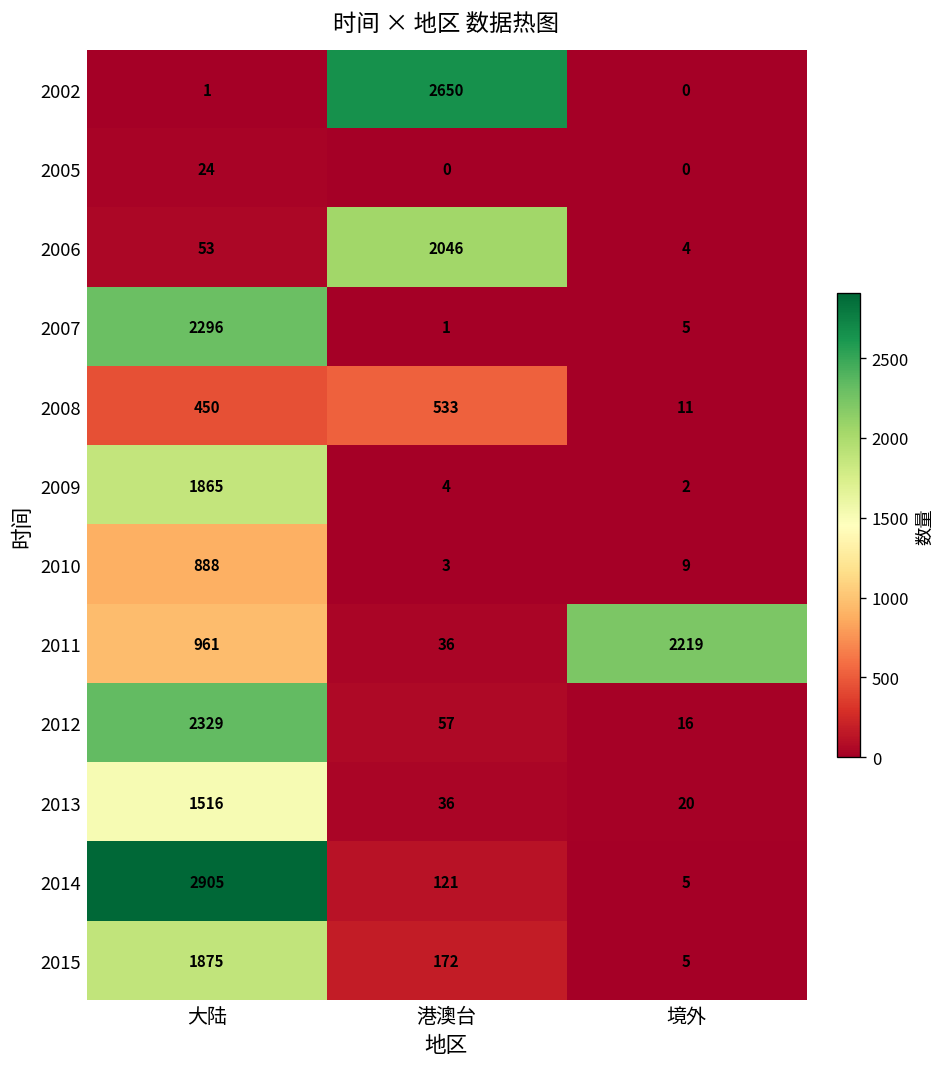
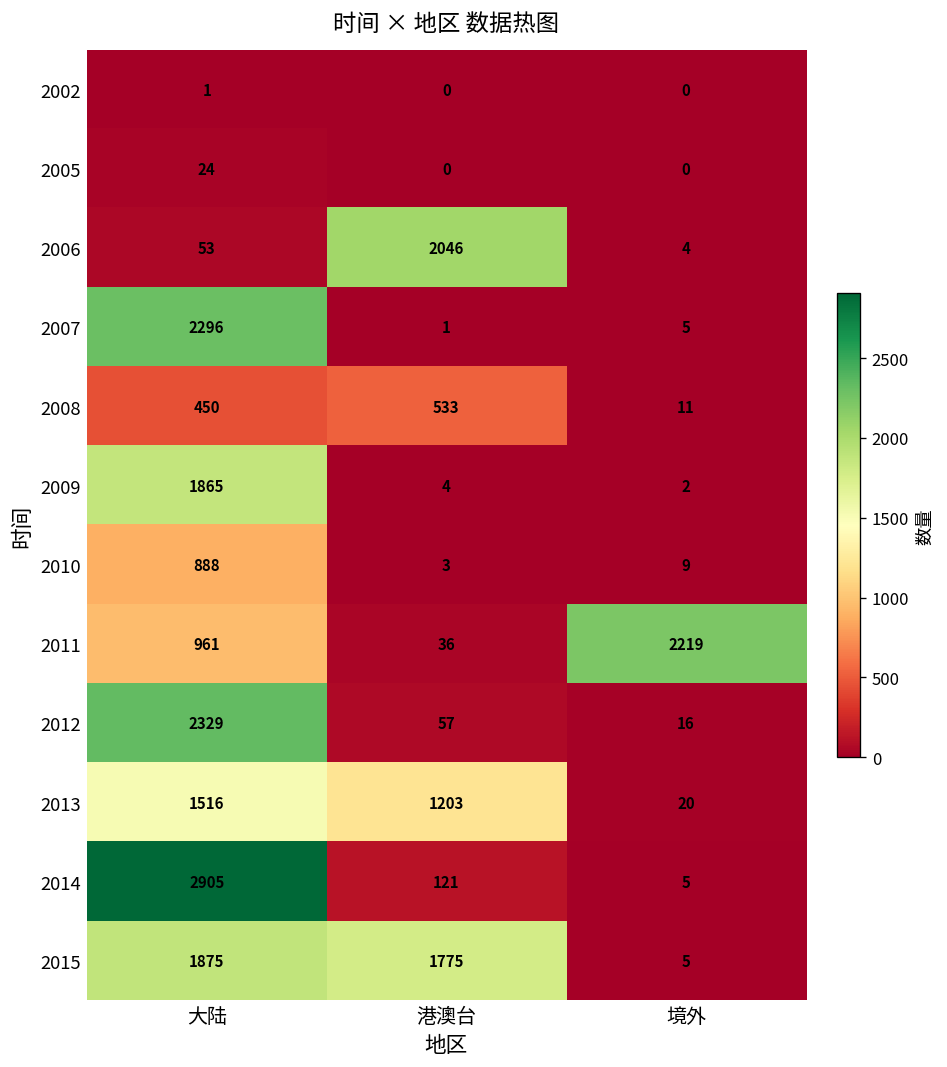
  {
    "2002": {
      "大陆": 1,
-     "港澳台": 2650,
+     "港澳台": 0,
      "境外": 0
    },
    "2005": {
      "大陆": 24,
      "港澳台": 0,
      "境外": 0
    },
    "2006": {
      "大陆": 53,
      "港澳台": 2046,
      "境外": 4
    },
    "2007": {
      "大陆": 2296,
      "港澳台": 1,
      "境外": 5
    },
    "2008": {
      "大陆": 450,
      "港澳台": 533,
      "境外": 11
    },
    "2009": {
      "大陆": 1865,
      "港澳台": 4,
      "境外": 2
    },
    "2010": {
      "大陆": 888,
      "港澳台": 3,
      "境外": 9
    },
    "2011": {
      "大陆": 961,
      "港澳台": 36,
      "境外": 2219
    },
    "2012": {
      "大陆": 2329,
      "港澳台": 57,
      "境外": 16
    },
    "2013": {
      "大陆": 1516,
-     "港澳台": 36,
+     "港澳台": 1203,
      "境外": 20
    },
    "2014": {
      "大陆": 2905,
      "港澳台": 121,
      "境外": 5
    },
    "2015": {
      "大陆": 1875,
-     "港澳台": 172,
+     "港澳台": 1775,
      "境外": 5
    }
  }
